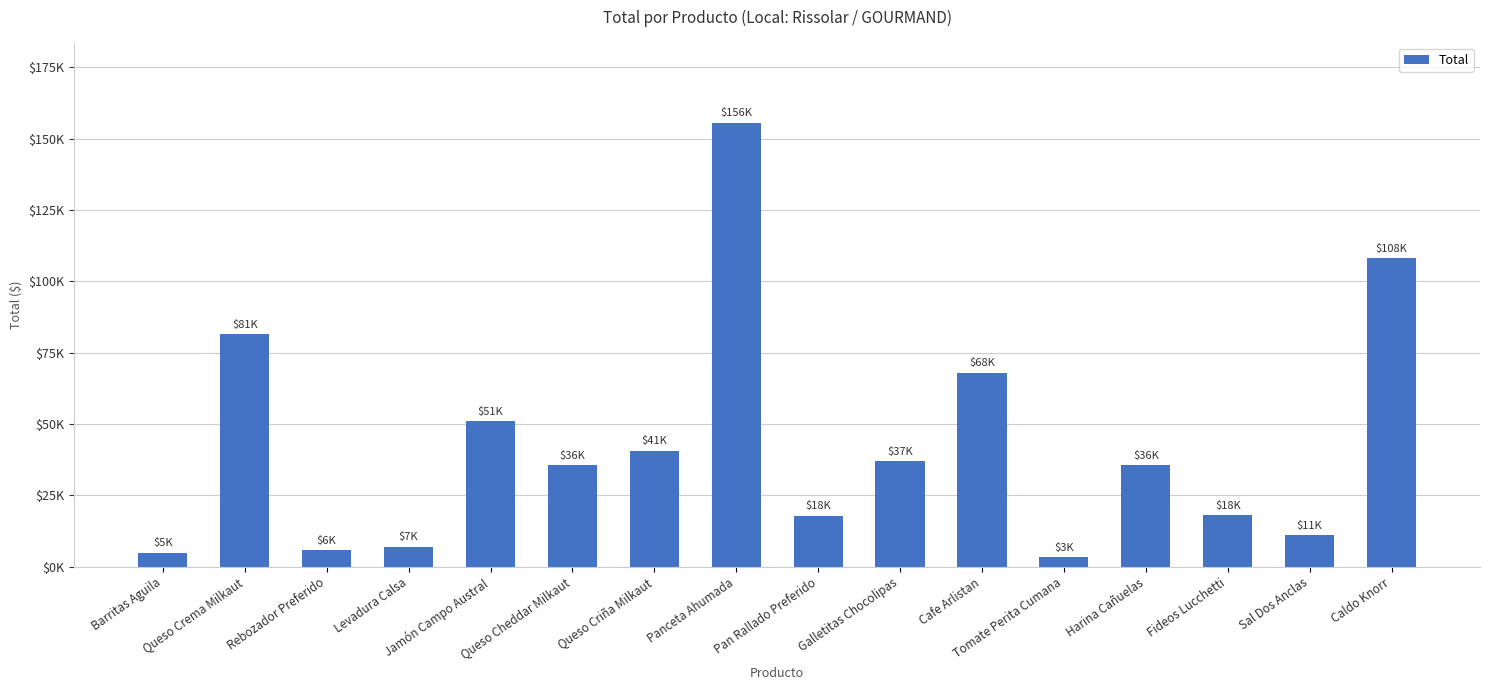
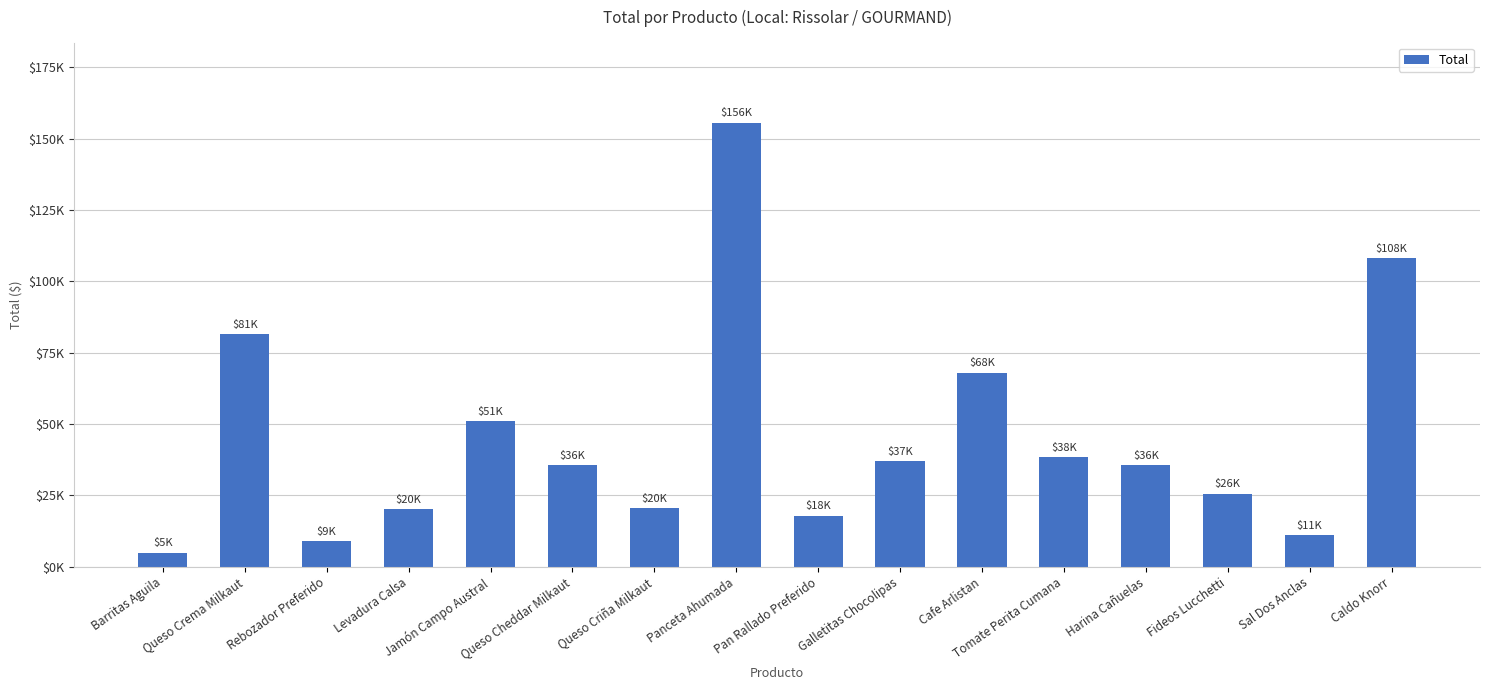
  {
    "Barritas Aguila": "$5K",
    "Queso Crema Milkaut": "$81K",
-   "Rebozador Preferido": "$6K",
-   "Levadura Calsa": "$7K",
+   "Rebozador Preferido": "$9K",
+   "Levadura Calsa": "$20K",
    "Jamón Campo Austral": "$51K",
    "Queso Cheddar Milkaut": "$36K",
-   "Queso Criña Milkaut": "$41K",
+   "Queso Criña Milkaut": "$20K",
    "Panceta Ahumada": "$156K",
    "Pan Rallado Preferido": "$18K",
    "Galletitas Chocolipas": "$37K",
    "Cafe Arlistan": "$68K",
-   "Tomate Perita Cumana": "$3K",
+   "Tomate Perita Cumana": "$38K",
    "Harina Cañuelas": "$36K",
-   "Fideos Lucchetti": "$18K",
+   "Fideos Lucchetti": "$26K",
    "Sal Dos Anclas": "$11K",
    "Caldo Knorr": "$108K"
  }
